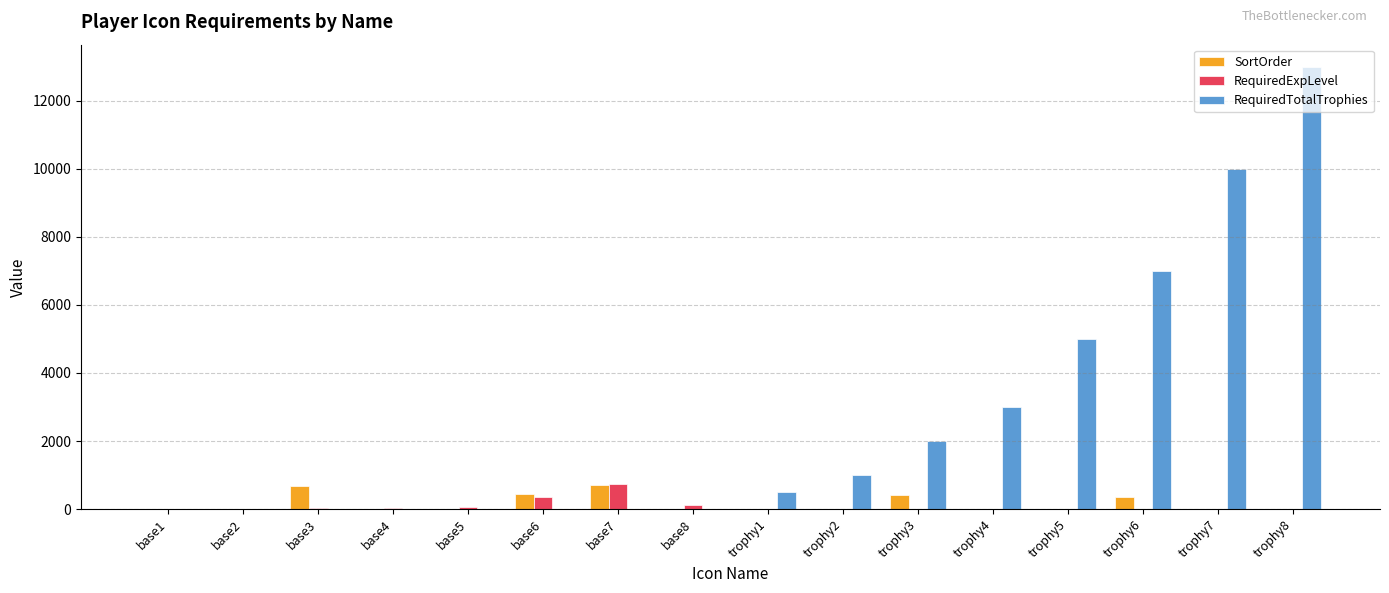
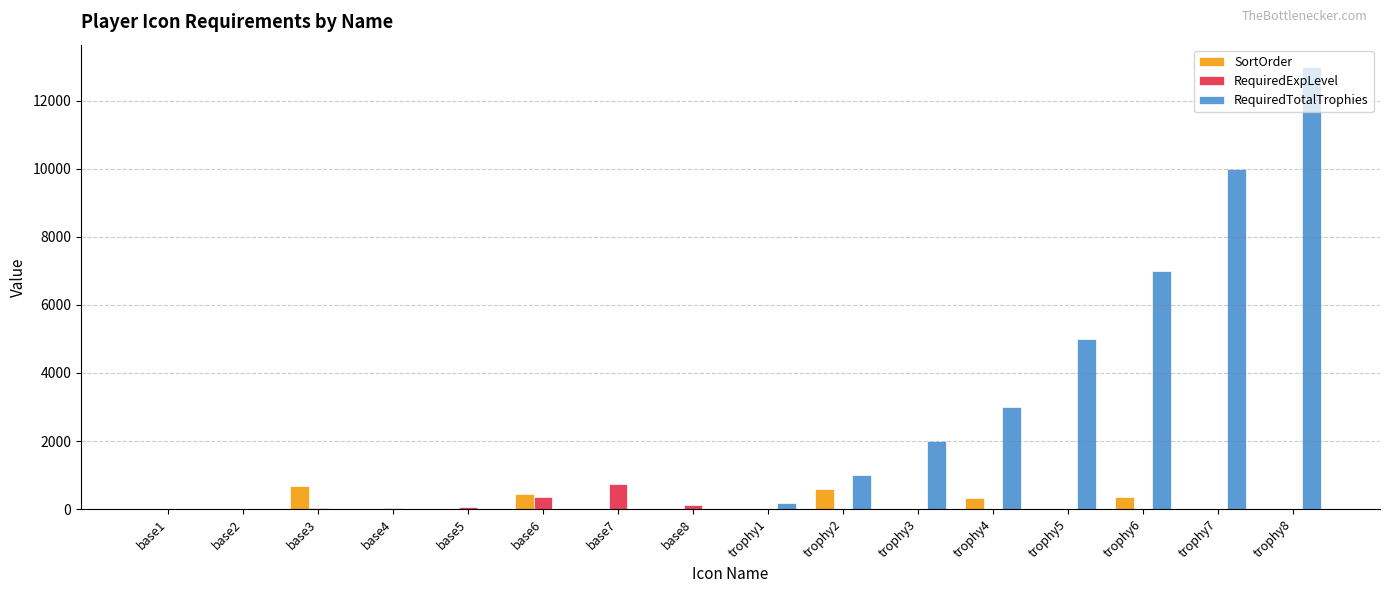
  {
    "SortOrder": {
      "base1": 0,
      "base3": 700,
      "base6": 400,
-     "base7": 700,
-     "trophy2": 0,
-     "trophy3": 400,
-     "trophy4": 0,
+     "base7": 0,
+     "trophy2": 600,
+     "trophy3": 0,
+     "trophy4": 300,
      "trophy6": 300
    },
    "RequiredExpLevel": {
      "base6": 400,
      "base7": 700,
      "base8": 100,
      "trophy1": 0,
      "trophy2": 0,
      "trophy3": 0,
      "trophy4": 0,
      "trophy5": 0,
      "trophy6": 0,
      "trophy7": 0,
      "trophy8": 0
    },
    "RequiredTotalTrophies": {
      "base1": 0,
      "base2": 0,
      "base3": 0,
      "base4": 0,
      "base5": 0,
      "base6": 0,
      "base7": 0,
      "base8": 0,
-     "trophy1": 500,
+     "trophy1": 200,
      "trophy2": 1000,
      "trophy3": 2000,
      "trophy4": 3000,
      "trophy5": 5000,
      "trophy6": 7000,
      "trophy7": 10000
    }
  }
